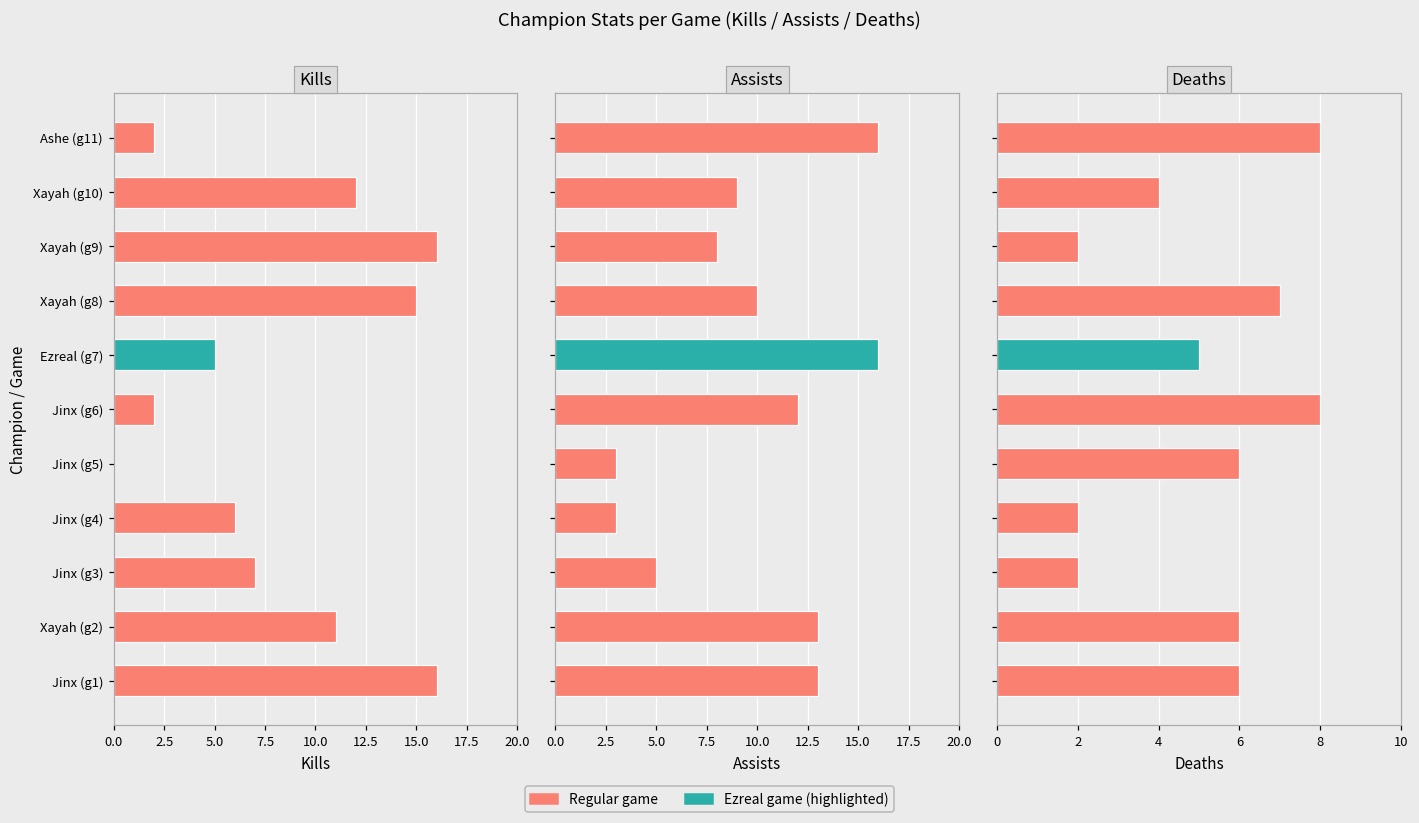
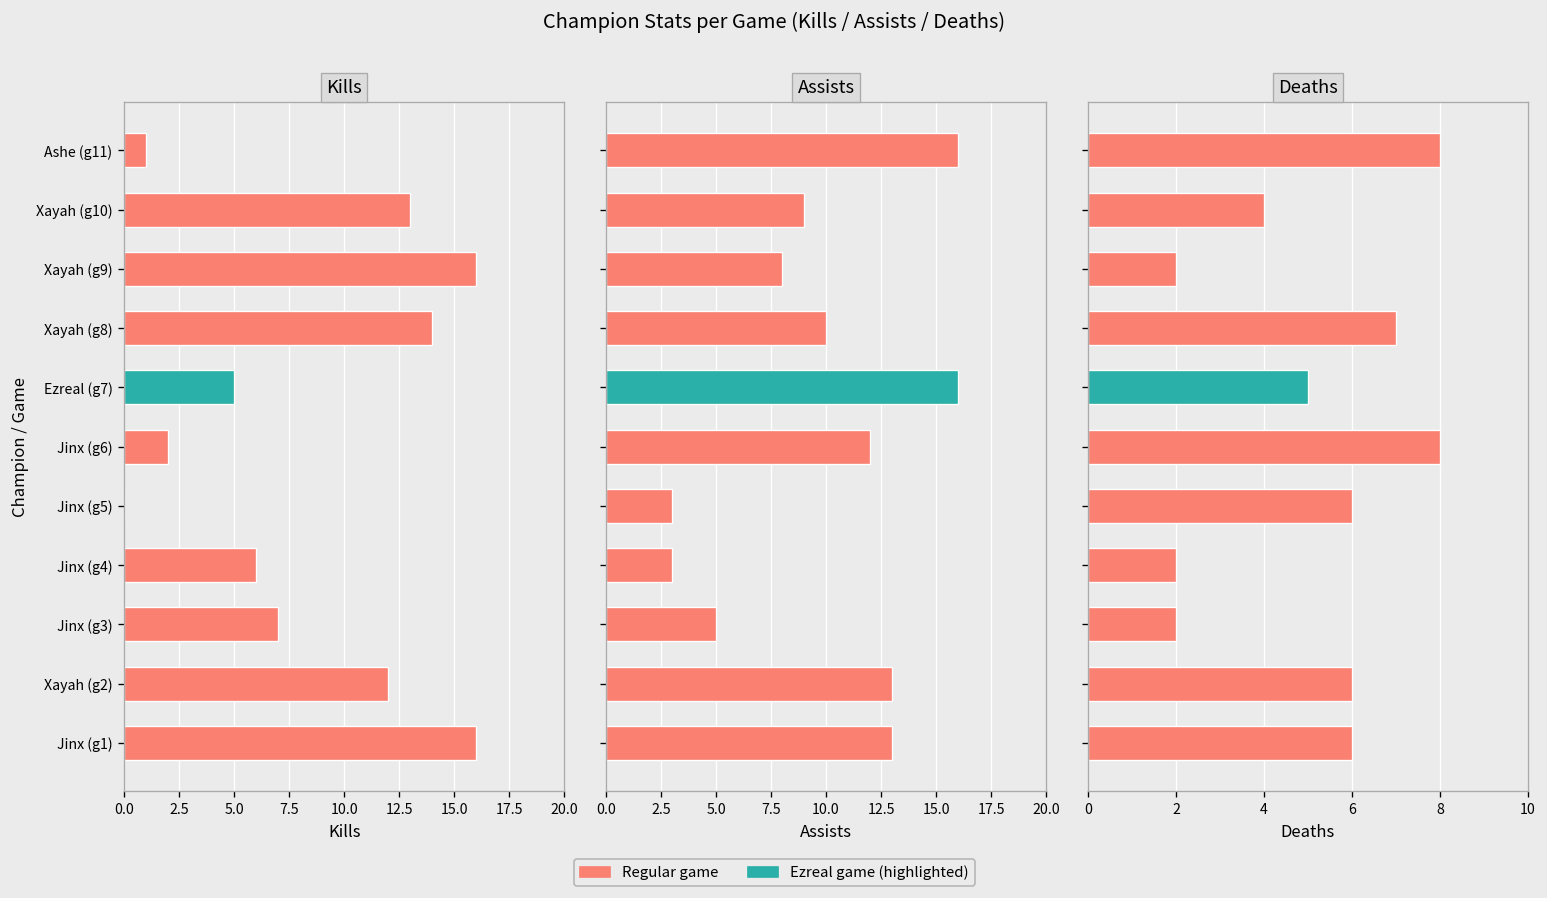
  {
    "Kills": {
-     "Ashe (g11)": 2,
-     "Xayah (g10)": 12,
+     "Ashe (g11)": 1,
+     "Xayah (g10)": 13,
      "Xayah (g9)": 16,
-     "Xayah (g8)": 15,
+     "Xayah (g8)": 14,
      "Ezreal (g7)": 5,
      "Jinx (g6)": 2,
      "Jinx (g5)": 0,
      "Jinx (g4)": 6,
      "Jinx (g3)": 7,
-     "Xayah (g2)": 11,
+     "Xayah (g2)": 12,
      "Jinx (g1)": 16
    }
  }
